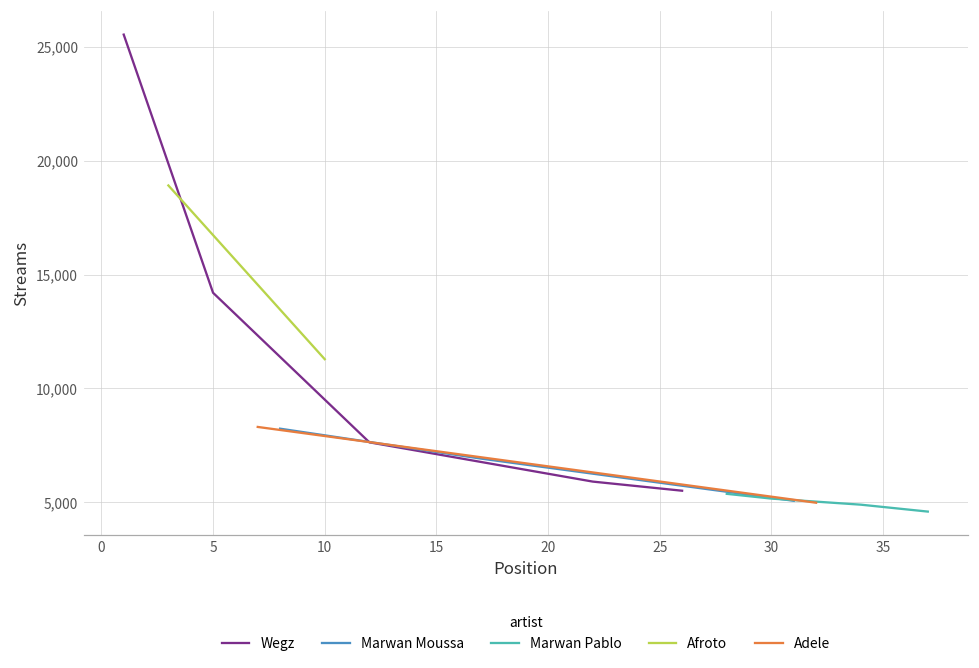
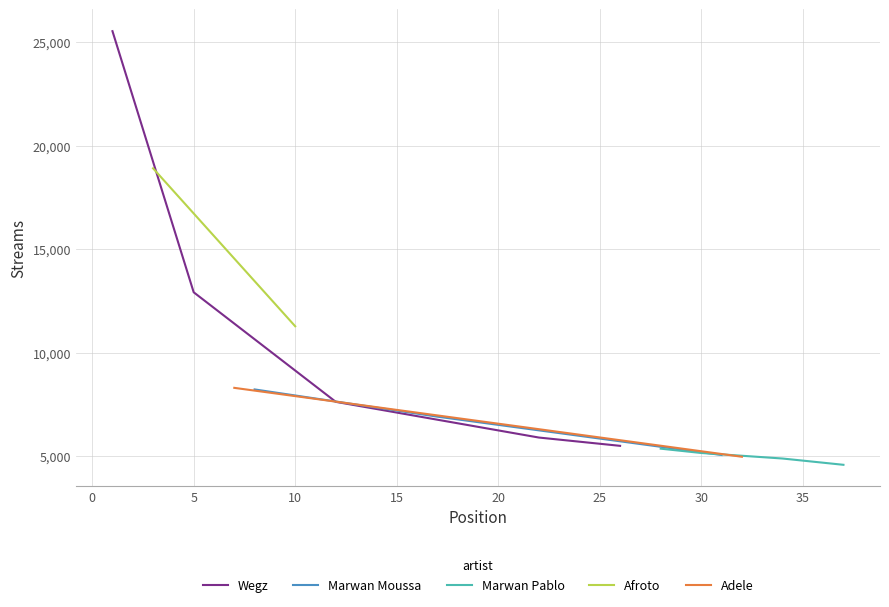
  {
    "Wegz": {
-     "5": "14,200"
+     "5": "12,900"
    },
    "Afroto": {
      "10": "11,300"
    }
  }
